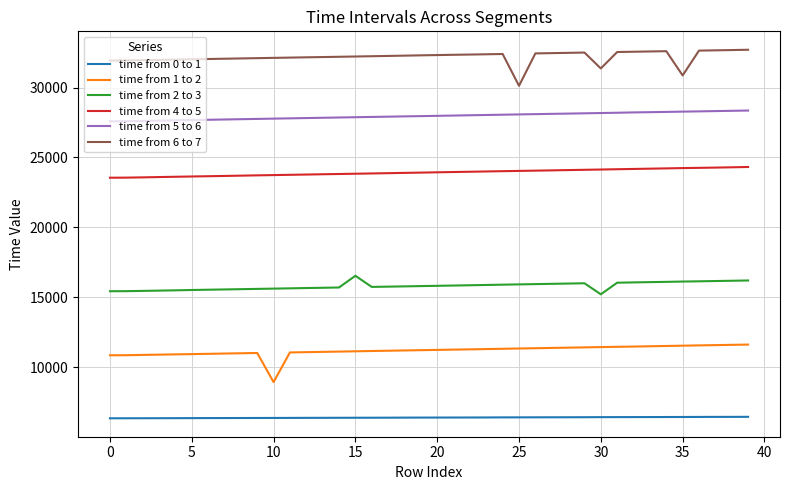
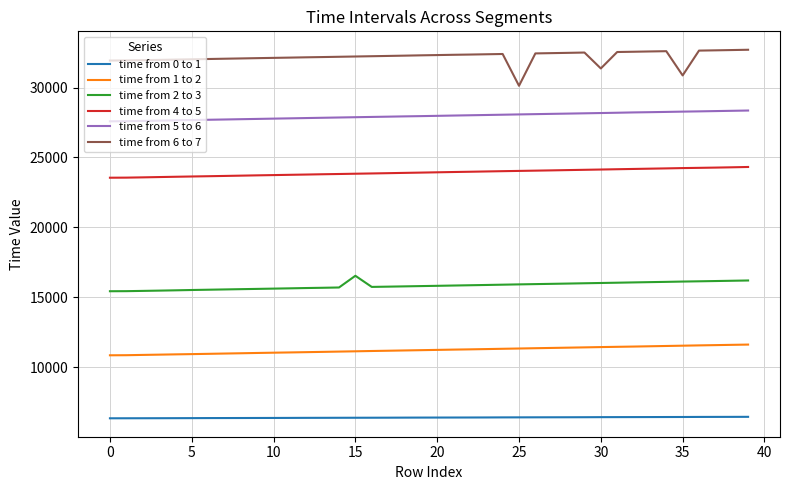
  {
    "time from 0 to 1": {
      "0": 6300,
      "5": 6400,
      "10": 6400,
      "15": 6400,
      "20": 6400,
      "25": 6400,
      "30": 6400,
      "35": 6400
    },
    "time from 1 to 2": {
      "0": 10800,
      "5": 10900,
-     "10": 8900,
+     "10": 11000,
      "15": 11100,
      "20": 11200,
      "25": 11300,
      "30": 11400,
      "35": 11500
    },
    "time from 2 to 3": {
      "0": 15400,
      "5": 15500,
      "10": 15600,
      "15": 16500,
      "20": 15800,
      "25": 15900,
-     "30": 15200,
+     "30": 16000,
      "35": 16100
    },
    "time from 4 to 5": {
      "0": 23600,
      "5": 23600,
      "10": 23700,
      "15": 23800,
      "20": 23900,
      "25": 24000,
      "30": 24100,
      "35": 24200
    },
    "time from 5 to 6": {
      "10": 27800,
      "15": 27900,
      "20": 28000,
      "25": 28100,
      "30": 28200,
      "35": 28300
    },
    "time from 6 to 7": {
      "10": 32100,
      "15": 32200,
      "20": 32300,
      "25": 30100,
      "30": 31400,
      "35": 30900
    }
  }
